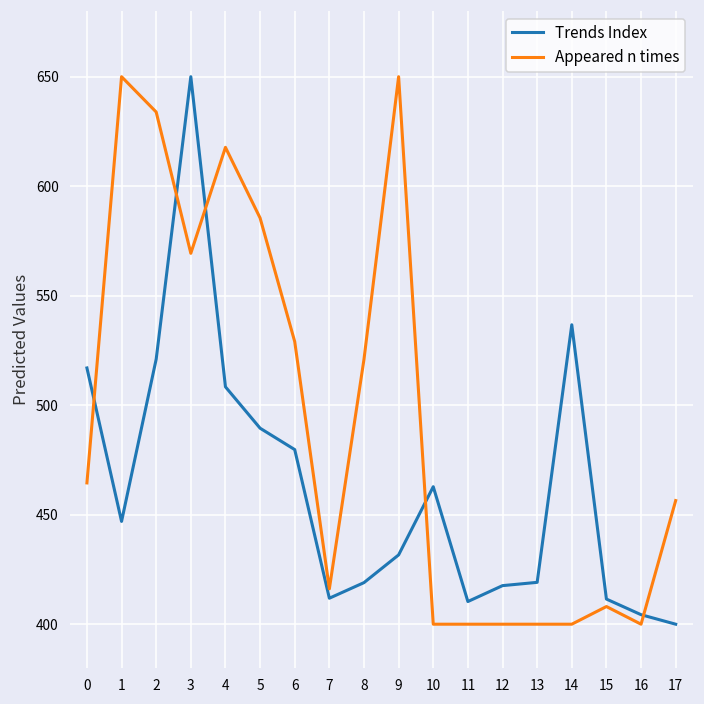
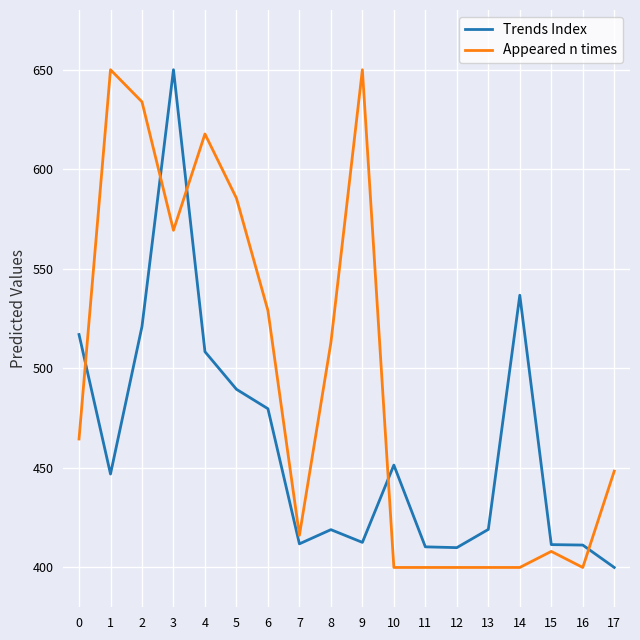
  {
    "Trends Index": {
      "0": 517,
      "1": 447,
      "2": 521,
      "3": 650,
      "4": 508,
      "5": 489,
      "6": 480,
      "7": 412,
      "8": 419,
-     "9": 432,
-     "10": 463,
+     "9": 413,
+     "10": 451,
      "11": 410,
-     "12": 418,
+     "12": 410,
      "13": 419,
      "14": 537,
      "15": 411,
-     "16": 404,
+     "16": 411,
      "17": 400
    },
    "Appeared n times": {
      "0": 465,
      "1": 650,
      "2": 634,
      "3": 569,
      "4": 618,
      "5": 585,
      "6": 529,
      "7": 416,
-     "8": 521,
+     "8": 513,
      "9": 650,
      "10": 400,
      "11": 400,
      "12": 400,
      "13": 400,
      "14": 400,
      "15": 408,
      "16": 400,
-     "17": 456
+     "17": 448
    }
  }
